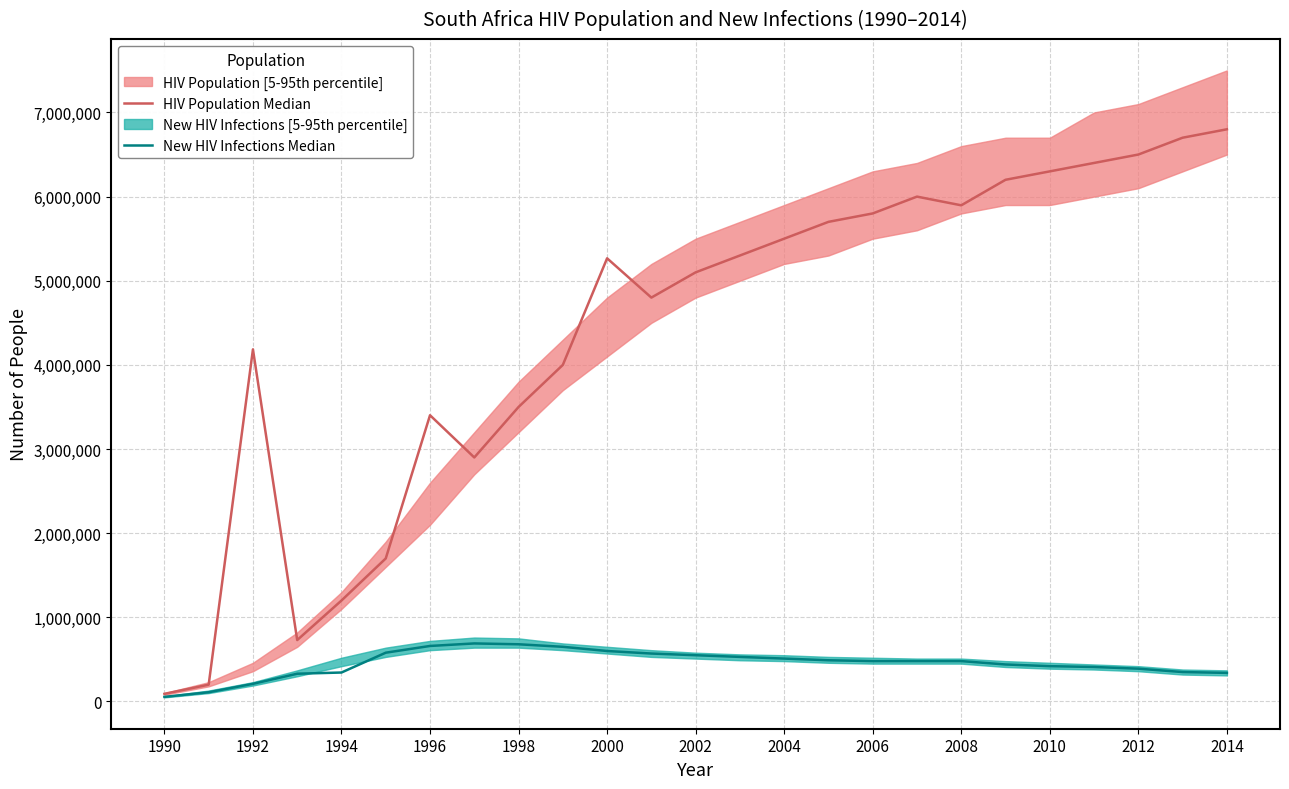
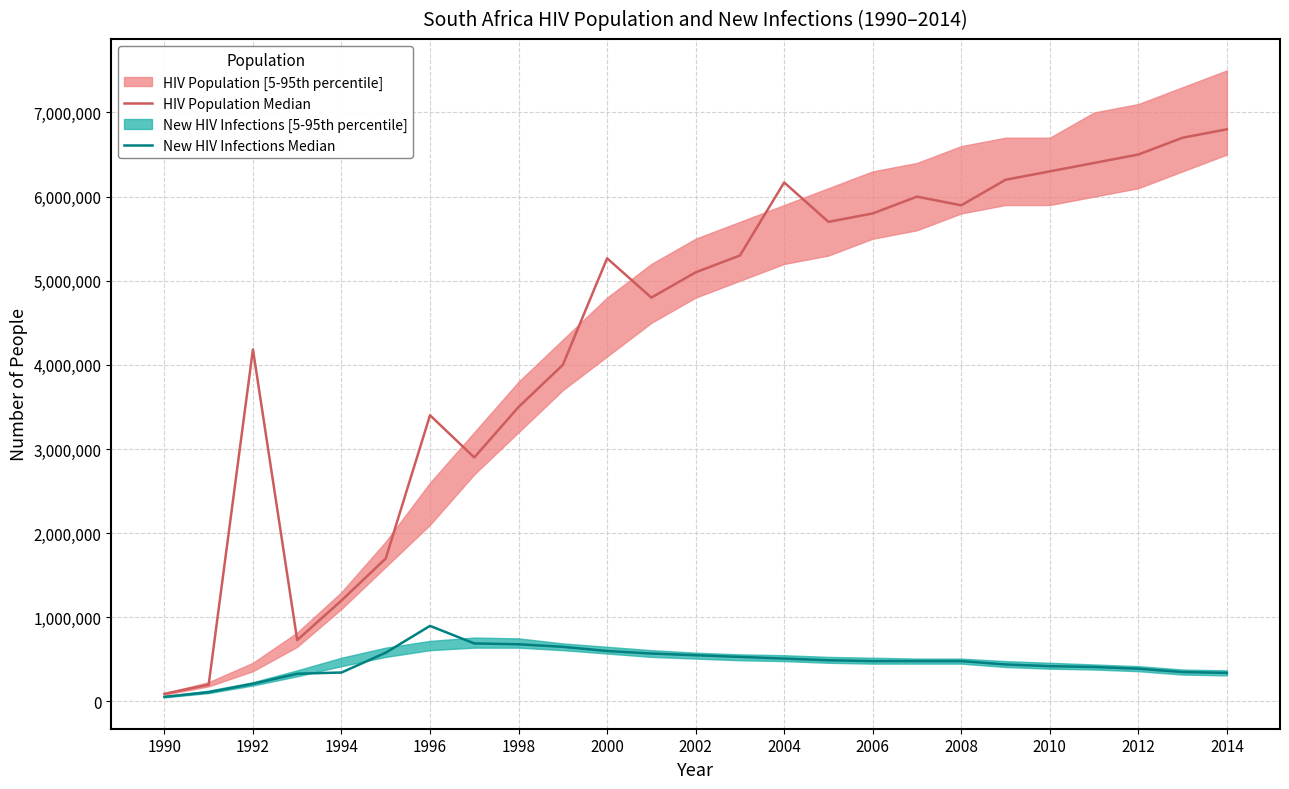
  {
    "HIV Population Median": {
      "1992": "4,200,000",
      "1994": "1,200,000",
      "1996": "3,400,000",
      "1998": "3,500,000",
      "2000": "5,300,000",
      "2002": "5,100,000",
-     "2004": "5,500,000",
+     "2004": "6,200,000",
      "2006": "5,800,000",
      "2008": "5,900,000",
      "2010": "6,300,000",
      "2012": "6,500,000",
      "2014": "6,800,000"
    },
    "New HIV Infections Median": {
      "1994": "300,000",
-     "1996": "700,000",
+     "1996": "900,000",
      "1998": "700,000",
      "2000": "600,000",
      "2004": "500,000",
      "2006": "500,000",
      "2010": "400,000"
    }
  }
